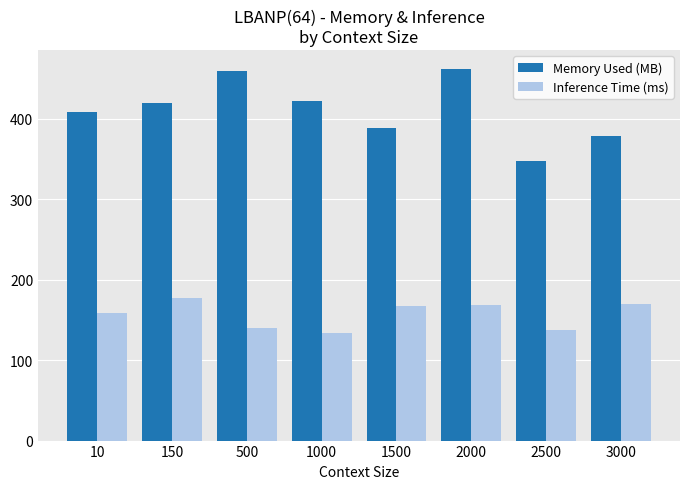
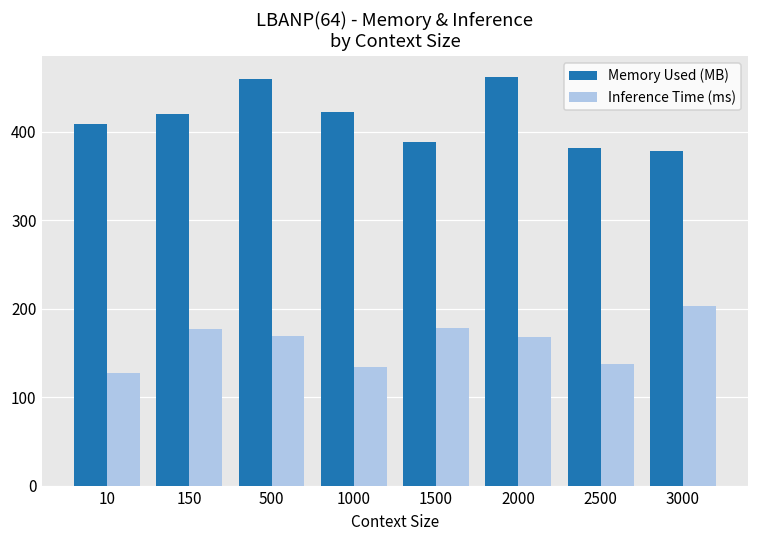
  {
    "Memory Used (MB)": {
      "10": 410,
      "150": 420,
      "500": 460,
      "1000": 420,
      "1500": 390,
      "2000": 460,
-     "2500": 350,
+     "2500": 380,
      "3000": 380
    },
    "Inference Time (ms)": {
-     "10": 160,
+     "10": 130,
      "150": 180,
-     "500": 140,
+     "500": 170,
      "1000": 130,
-     "1500": 170,
+     "1500": 180,
      "2000": 170,
      "2500": 140,
-     "3000": 170
+     "3000": 200
    }
  }
